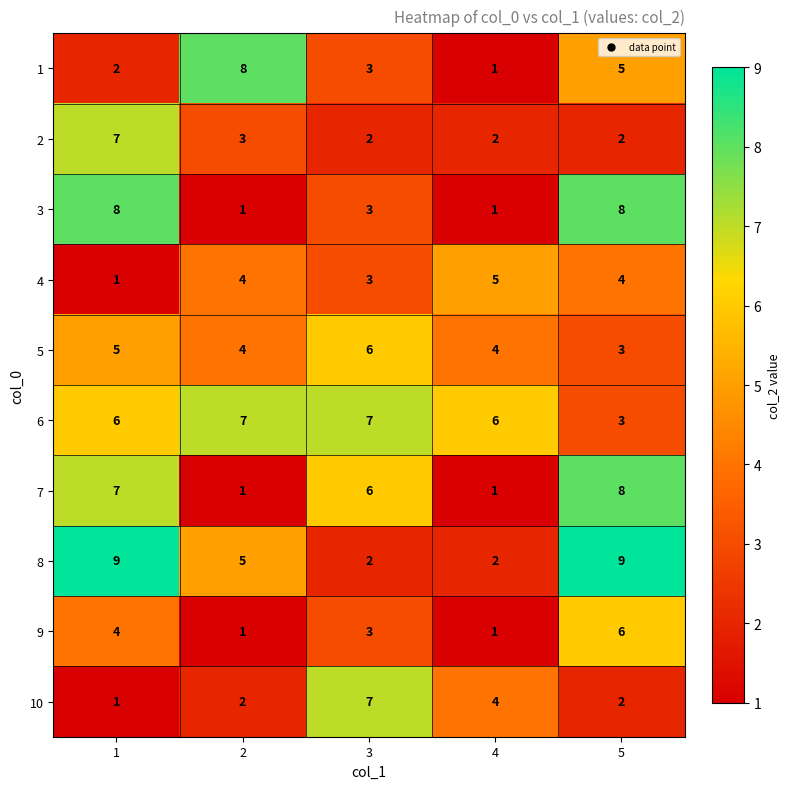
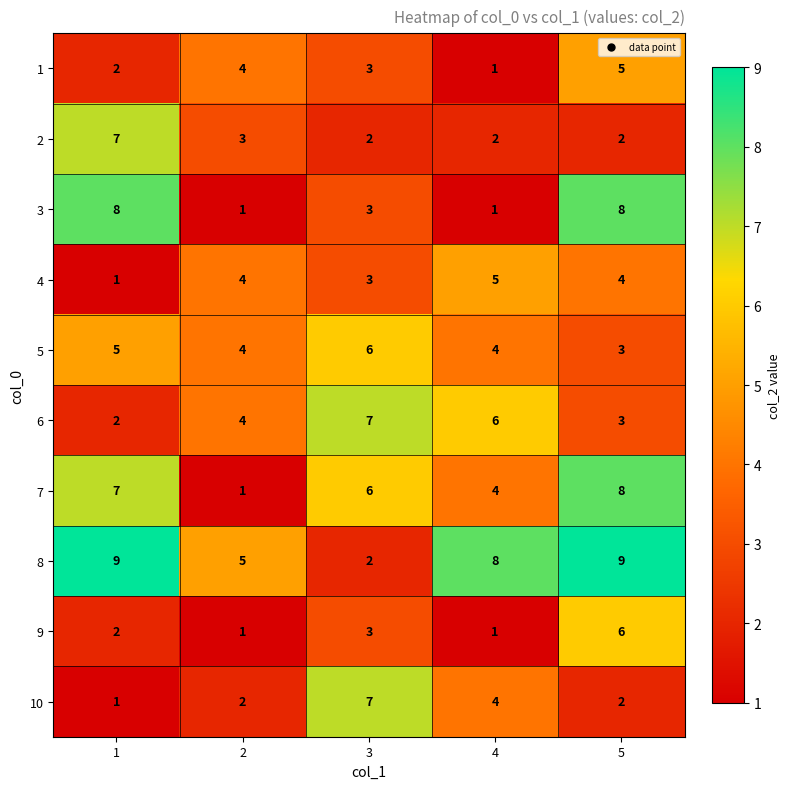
  {
    "1": {
      "1": 2,
-     "2": 8,
+     "2": 4,
      "3": 3,
      "4": 1,
      "5": 5
    },
    "2": {
      "1": 7,
      "2": 3,
      "3": 2,
      "4": 2,
      "5": 2
    },
    "3": {
      "1": 8,
      "2": 1,
      "3": 3,
      "4": 1,
      "5": 8
    },
    "4": {
      "1": 1,
      "2": 4,
      "3": 3,
      "4": 5,
      "5": 4
    },
    "5": {
      "1": 5,
      "2": 4,
      "3": 6,
      "4": 4,
      "5": 3
    },
    "6": {
-     "1": 6,
-     "2": 7,
+     "1": 2,
+     "2": 4,
      "3": 7,
      "4": 6,
      "5": 3
    },
    "7": {
      "1": 7,
      "2": 1,
      "3": 6,
-     "4": 1,
+     "4": 4,
      "5": 8
    },
    "8": {
      "1": 9,
      "2": 5,
      "3": 2,
-     "4": 2,
+     "4": 8,
      "5": 9
    },
    "9": {
-     "1": 4,
+     "1": 2,
      "2": 1,
      "3": 3,
      "4": 1,
      "5": 6
    },
    "10": {
      "1": 1,
      "2": 2,
      "3": 7,
      "4": 4,
      "5": 2
    }
  }
